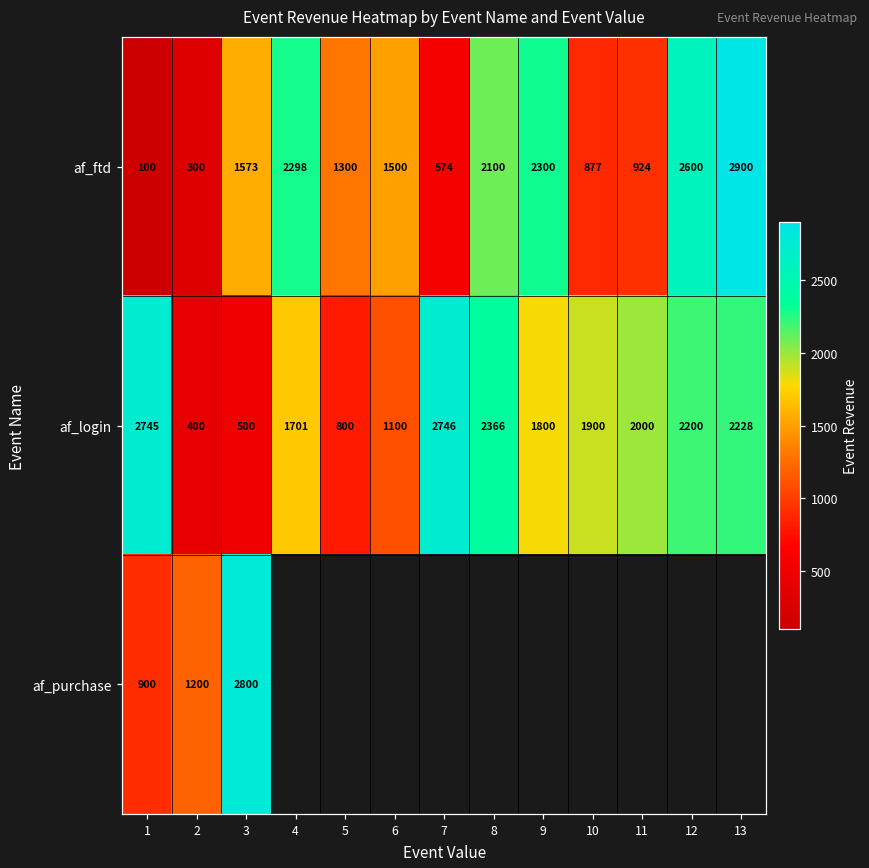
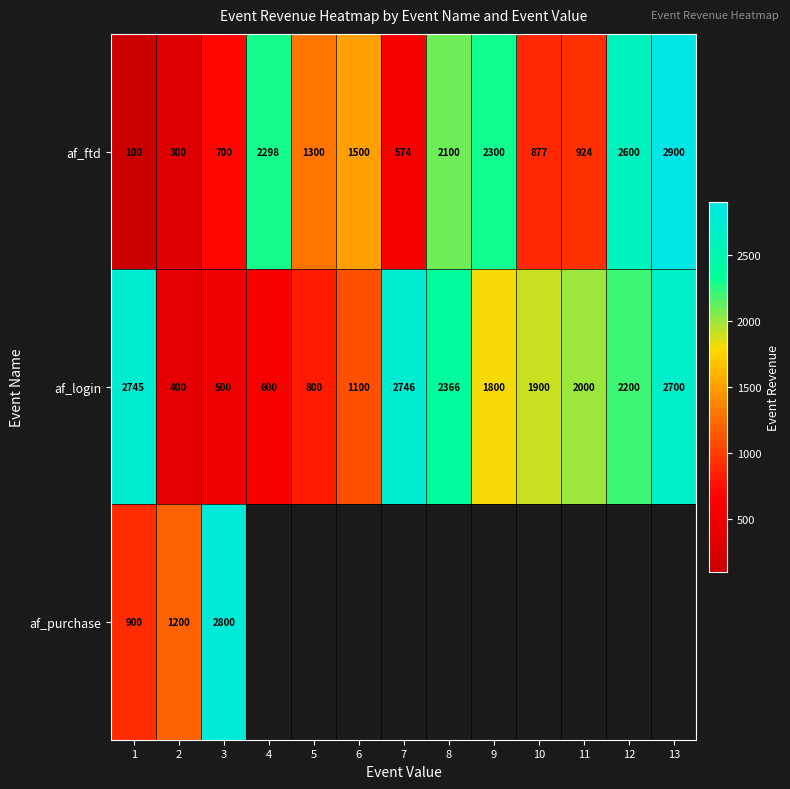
  {
    "af_ftd": {
      "1": 100,
      "2": 300,
-     "3": 1573,
+     "3": 700,
      "4": 2298,
      "5": 1300,
      "6": 1500,
      "7": 574,
      "8": 2100,
      "9": 2300,
      "10": 877,
      "11": 924,
      "12": 2600,
      "13": 2900
    },
    "af_login": {
      "1": 2745,
      "2": 400,
      "3": 500,
-     "4": 1701,
+     "4": 600,
      "5": 800,
      "6": 1100,
      "7": 2746,
      "8": 2366,
      "9": 1800,
      "10": 1900,
      "11": 2000,
      "12": 2200,
-     "13": 2228
+     "13": 2700
    },
    "af_purchase": {
      "1": 900,
      "2": 1200,
      "3": 2800
    }
  }
